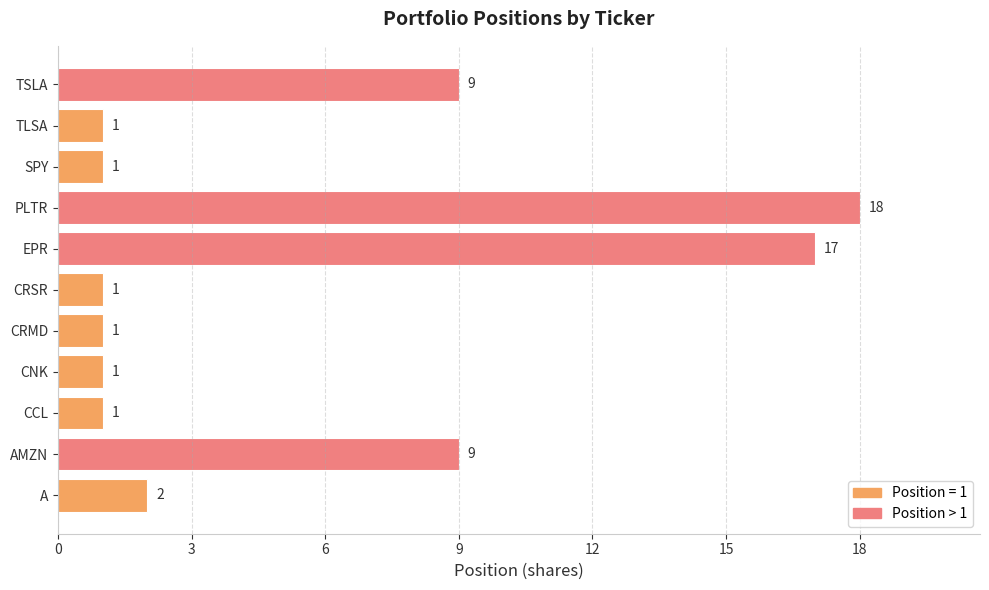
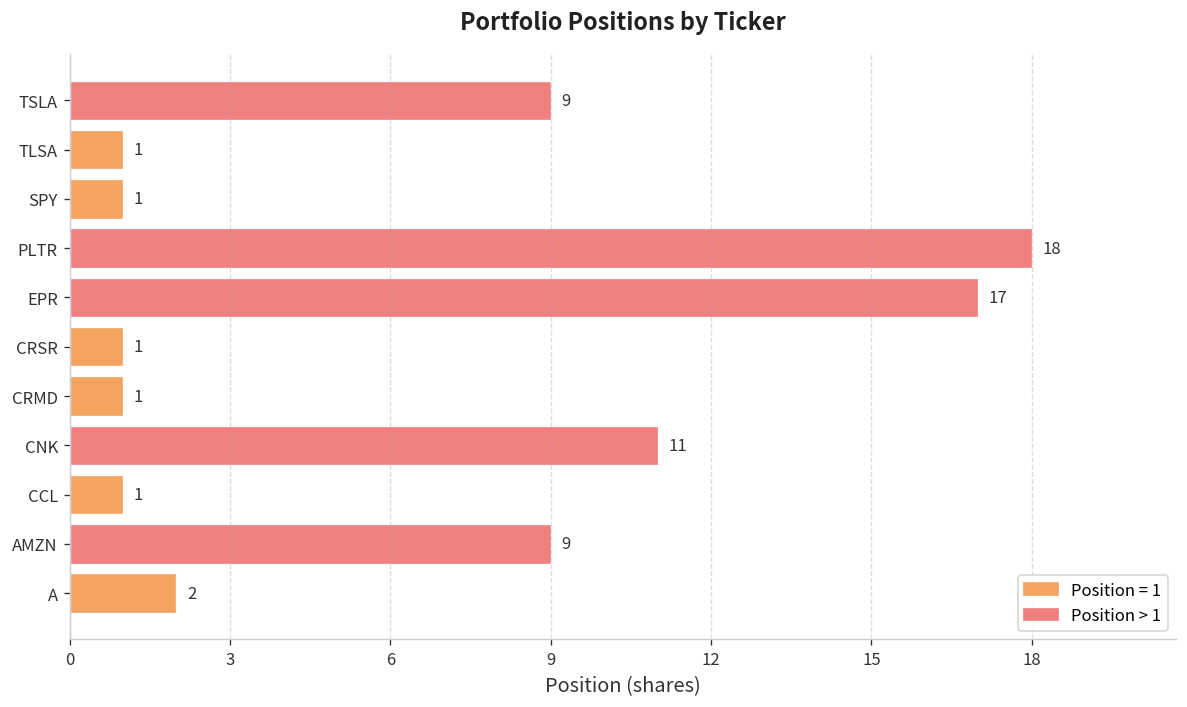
  {
    "TSLA": 9,
    "TLSA": 1,
    "SPY": 1,
    "PLTR": 18,
    "EPR": 17,
    "CRSR": 1,
    "CRMD": 1,
-   "CNK": 1,
+   "CNK": 11,
    "CCL": 1,
    "AMZN": 9,
    "A": 2
  }
